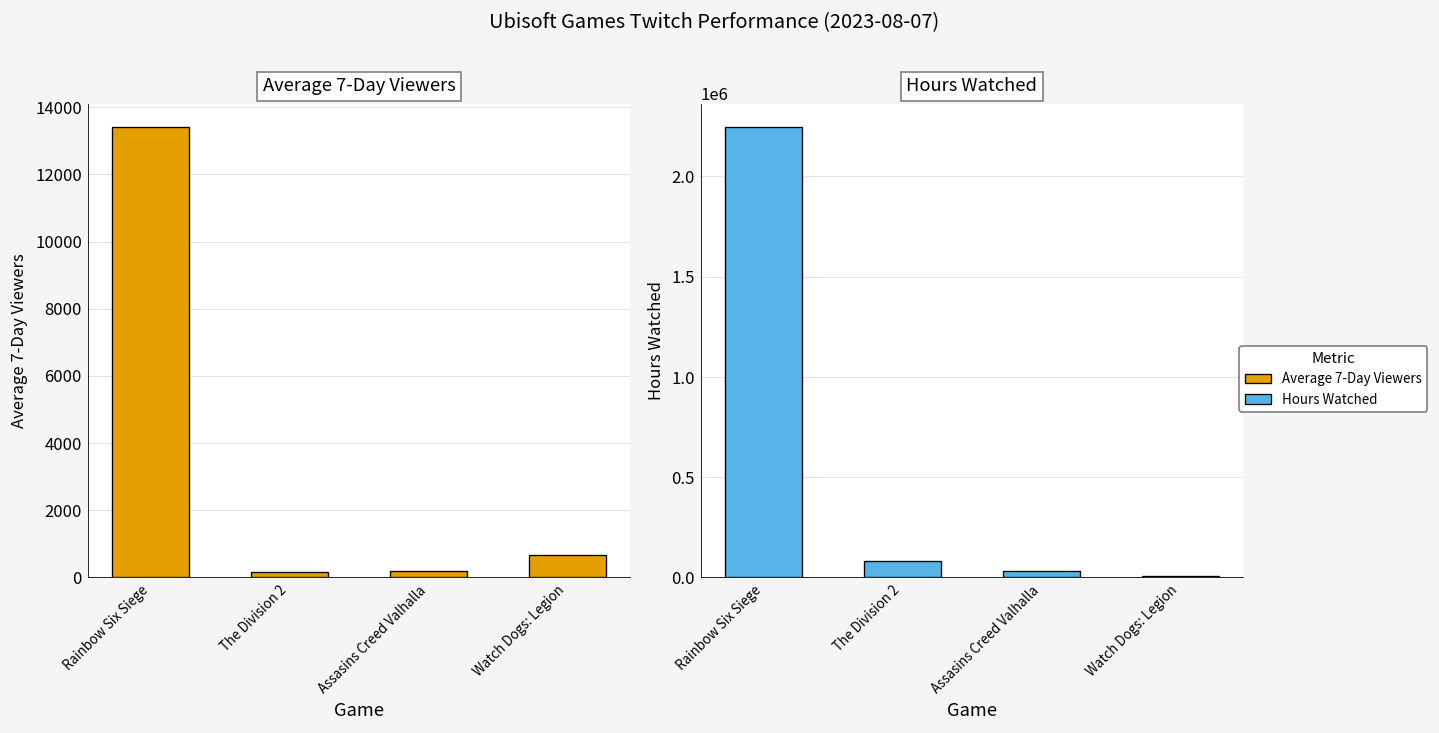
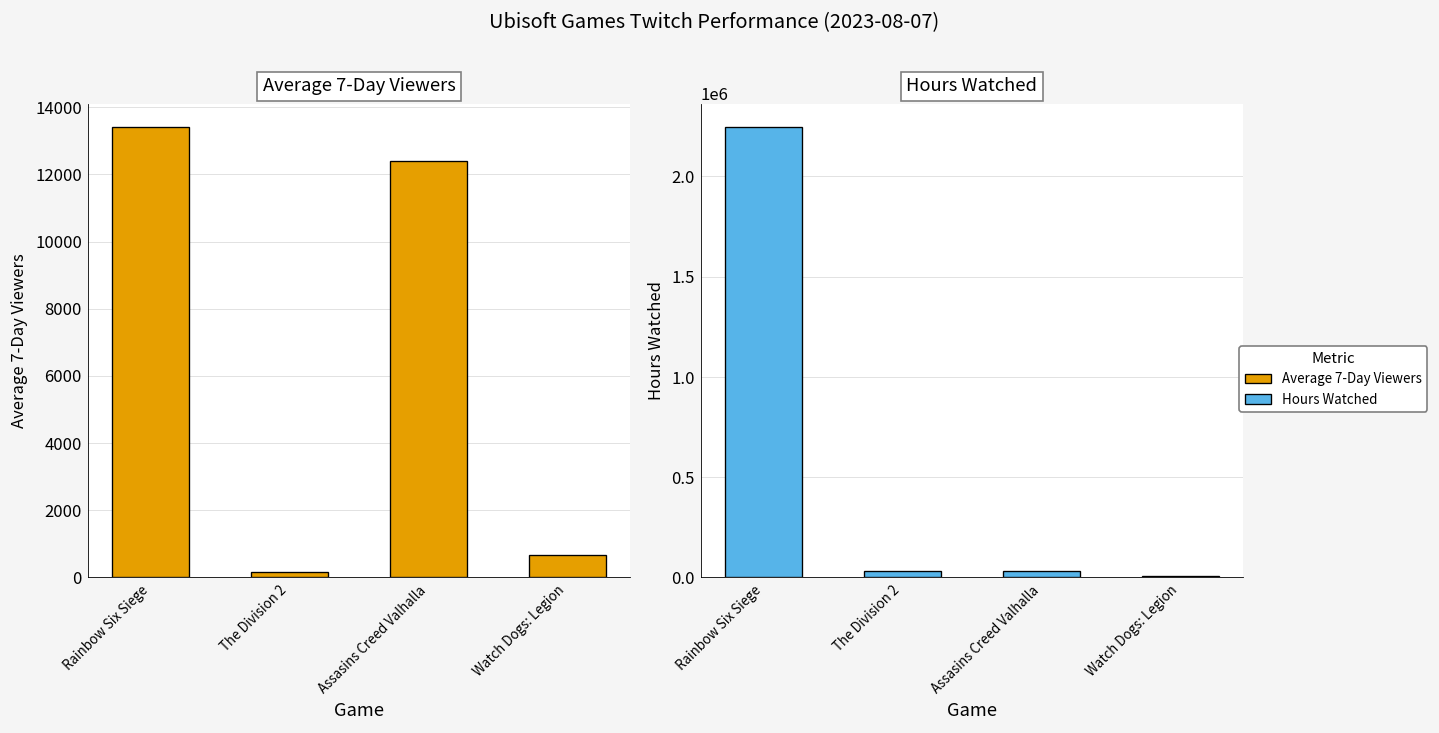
  {
    "Average 7-Day Viewers": {
      "Rainbow Six Siege": 13400,
      "The Division 2": 100,
-     "Assasins Creed Valhalla": 200,
+     "Assasins Creed Valhalla": 12400,
      "Watch Dogs: Legion": 700
    },
    "Hours Watched": {
      "Rainbow Six Siege": 2250000,
-     "The Division 2": 80000,
+     "The Division 2": 30000,
      "Assasins Creed Valhalla": 30000
    }
  }
